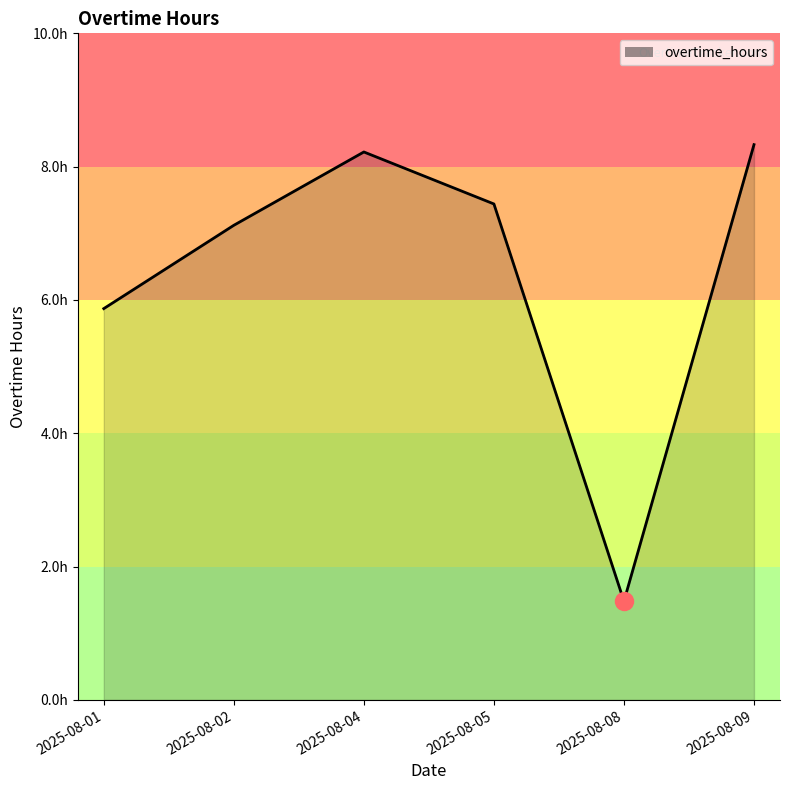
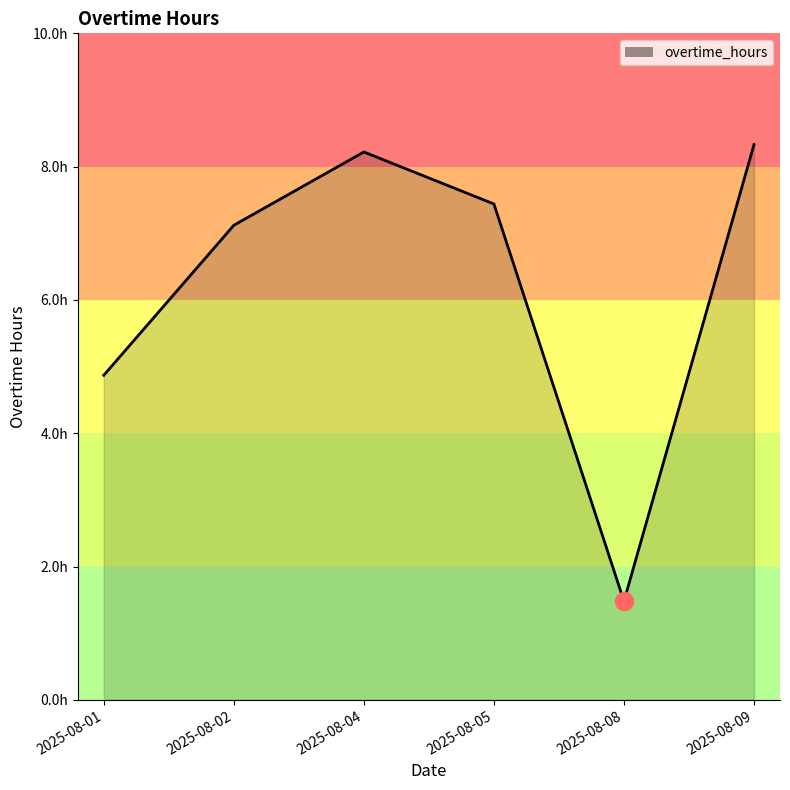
  {
    "overtime_hours": {
-     "2025-08-01": "5.9h",
+     "2025-08-01": "4.9h",
      "2025-08-02": "7.1h",
      "2025-08-04": "8.2h",
      "2025-08-05": "7.4h",
      "2025-08-09": "8.3h"
    }
  }
